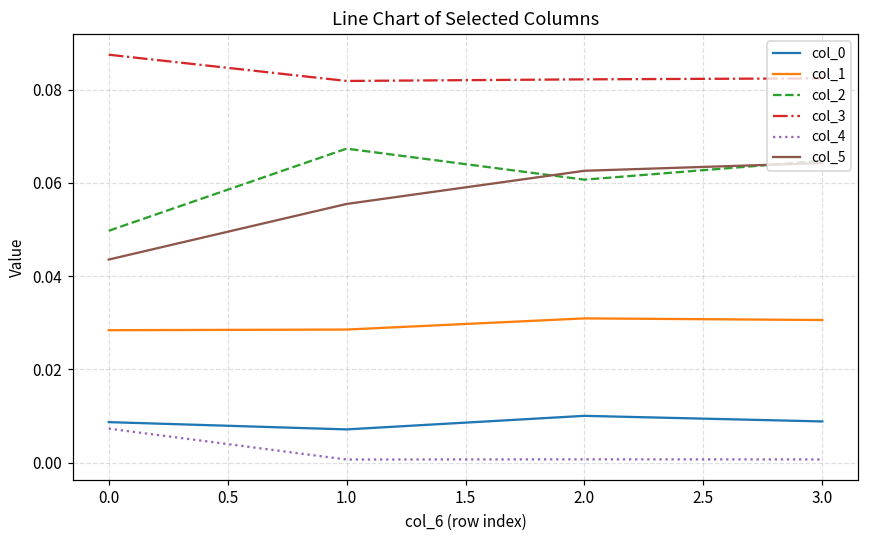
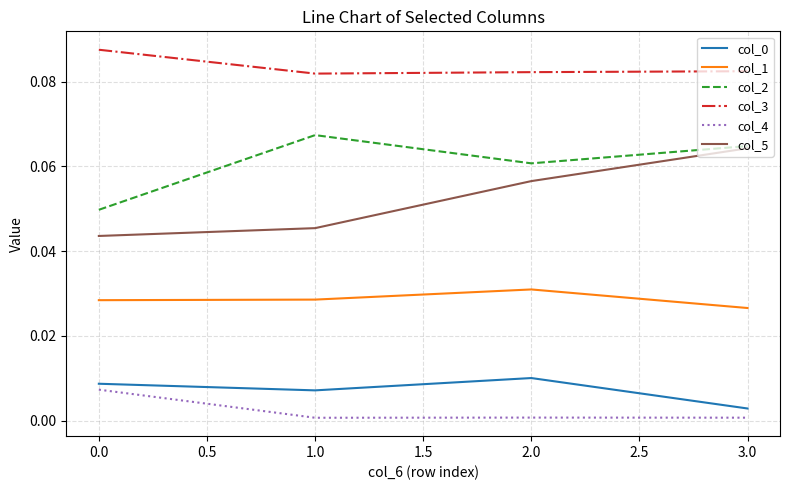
  {
    "col_0": {
      "0.0": 0.009,
      "1.0": 0.007,
      "2.0": 0.010,
-     "3.0": 0.009
+     "3.0": 0.003
    },
    "col_1": {
      "0.0": 0.028,
      "1.0": 0.029,
      "2.0": 0.031,
-     "3.0": 0.031
+     "3.0": 0.027
    },
    "col_2": {
      "0.0": 0.050,
      "1.0": 0.067,
      "2.0": 0.061
    },
    "col_3": {
      "0.0": 0.088,
      "1.0": 0.082,
      "2.0": 0.082
    },
    "col_4": {
      "0.0": 0.007,
      "1.0": 0.001,
      "2.0": 0.001,
      "3.0": 0.001
    },
    "col_5": {
      "0.0": 0.044,
-     "1.0": 0.055,
-     "2.0": 0.063
+     "1.0": 0.045,
+     "2.0": 0.057
    }
  }
